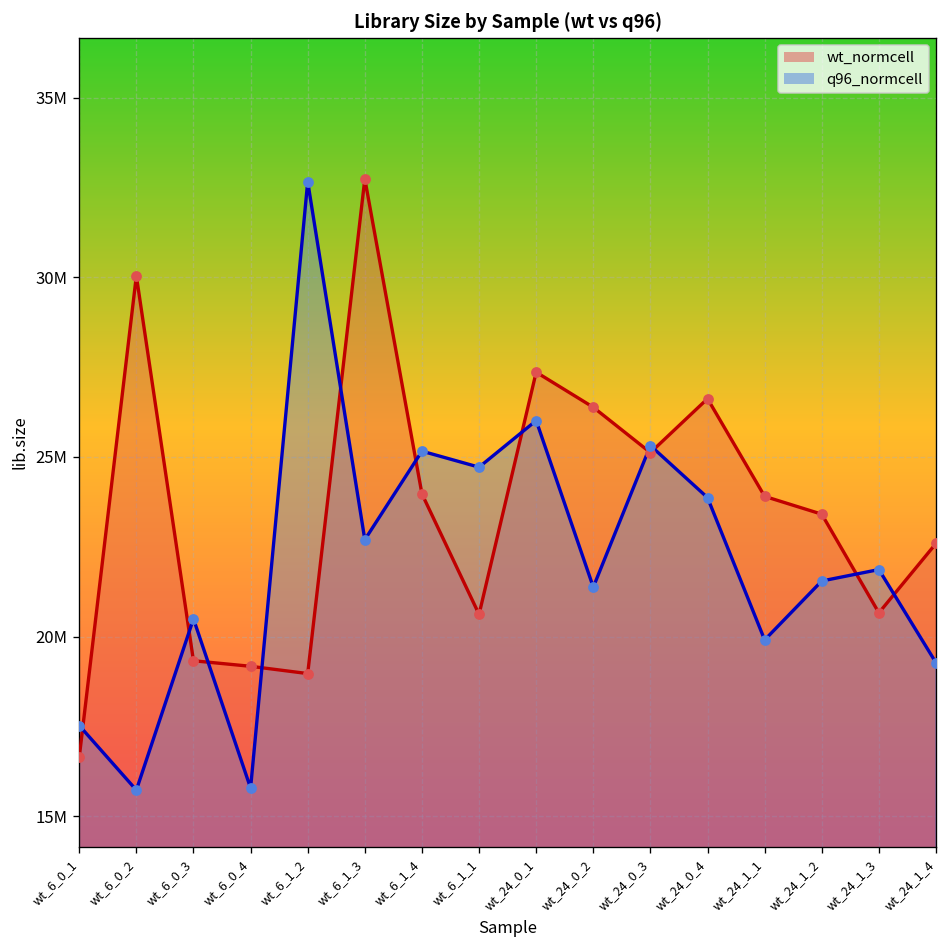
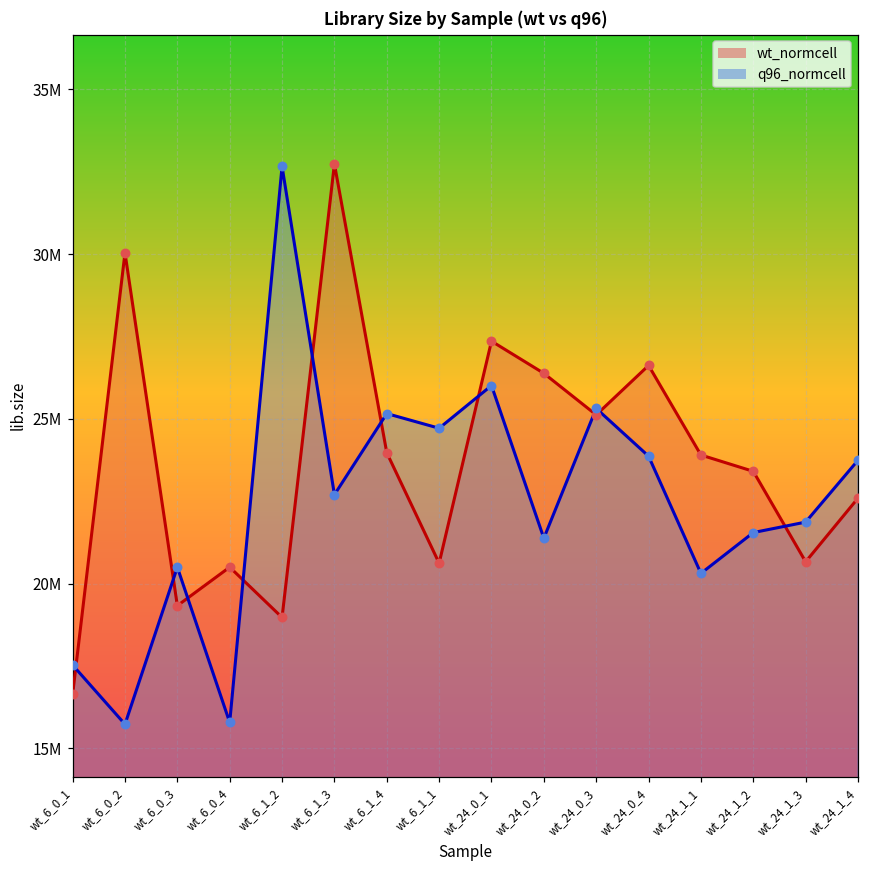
  {
    "wt_normcell": {
      "wt_6_0_1": 16600000,
      "wt_6_0_2": 30000000,
      "wt_6_0_3": 19300000,
-     "wt_6_0_4": 19200000,
+     "wt_6_0_4": 20500000,
      "wt_6_1_2": 19000000,
      "wt_6_1_3": 32700000,
      "wt_6_1_4": 24000000,
      "wt_6_1_1": 20600000,
      "wt_24_0_1": 27400000,
      "wt_24_0_2": 26400000,
      "wt_24_0_3": 25100000,
      "wt_24_0_4": 26600000,
      "wt_24_1_1": 23900000,
      "wt_24_1_2": 23400000,
      "wt_24_1_3": 20700000,
      "wt_24_1_4": 22600000
    },
    "q96_normcell": {
      "wt_6_0_1": 17500000,
      "wt_6_0_2": 15700000,
      "wt_6_0_3": 20500000,
      "wt_6_0_4": 15800000,
      "wt_6_1_2": 32700000,
      "wt_6_1_3": 22700000,
      "wt_6_1_4": 25200000,
      "wt_6_1_1": 24700000,
      "wt_24_0_1": 26000000,
      "wt_24_0_2": 21400000,
      "wt_24_0_3": 25300000,
      "wt_24_0_4": 23900000,
-     "wt_24_1_1": 19900000,
+     "wt_24_1_1": 20300000,
      "wt_24_1_2": 21500000,
      "wt_24_1_3": 21900000,
-     "wt_24_1_4": 19300000
+     "wt_24_1_4": 23700000
    }
  }
